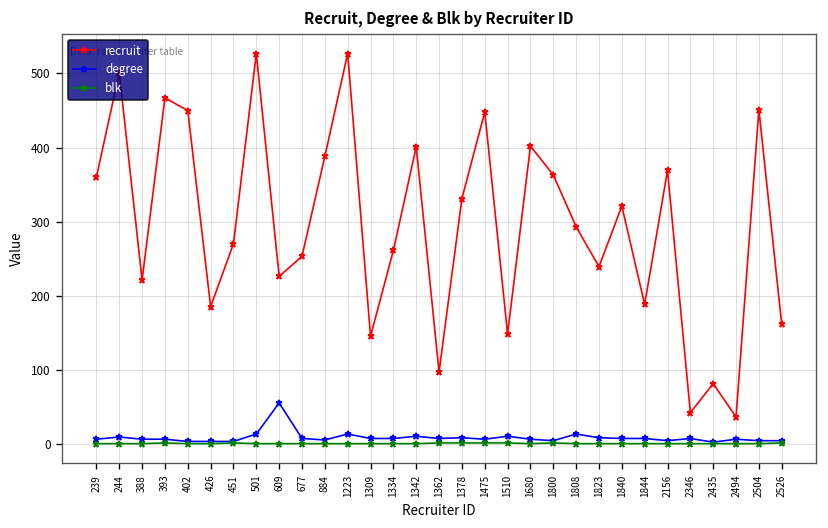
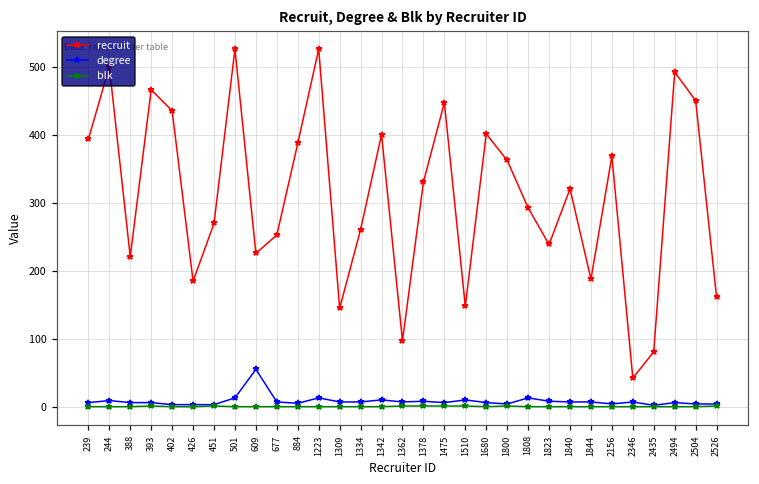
  {
    "recruit": {
-     "239": 360,
+     "239": 390,
      "388": 220,
      "393": 470,
-     "402": 450,
+     "402": 440,
      "426": 190,
      "451": 270,
      "501": 530,
      "609": 230,
      "677": 250,
      "884": 390,
      "1223": 530,
      "1309": 150,
      "1334": 260,
      "1342": 400,
      "1362": 100,
      "1378": 330,
      "1475": 450,
      "1510": 150,
      "1680": 400,
      "1800": 360,
      "1808": 290,
      "1823": 240,
      "1840": 320,
      "1844": 190,
      "2156": 370,
      "2346": 40,
      "2435": 80,
-     "2494": 40,
+     "2494": 490,
      "2504": 450,
      "2526": 160
    },
    "degree": {
      "239": 10,
      "244": 10,
      "388": 10,
      "393": 10,
      "501": 10,
      "609": 60,
      "677": 10,
      "884": 10,
      "1223": 10,
      "1309": 10,
      "1334": 10,
      "1342": 10,
      "1362": 10,
      "1378": 10,
      "1475": 10,
      "1510": 10,
      "1680": 10,
      "1808": 10,
      "1823": 10,
      "1840": 10,
      "1844": 10,
      "2346": 10,
      "2494": 10
    },
    "blk": {
      "239": 0,
      "244": 0,
      "388": 0,
      "393": 0,
      "501": 0,
      "609": 0,
      "677": 0,
      "884": 0,
      "1223": 0,
      "1309": 0,
      "1334": 0,
      "1342": 0,
      "1362": 0,
      "1378": 0,
      "1475": 0,
      "1510": 0,
      "1680": 0,
      "1808": 0,
      "1823": 0,
      "1840": 0,
      "1844": 0,
      "2346": 0,
      "2494": 0
    }
  }
